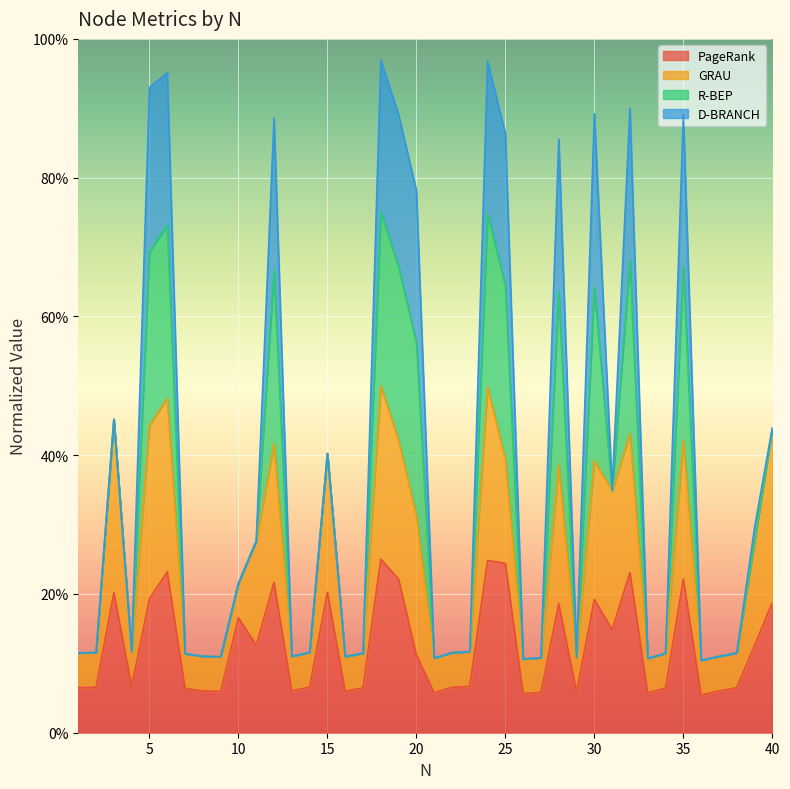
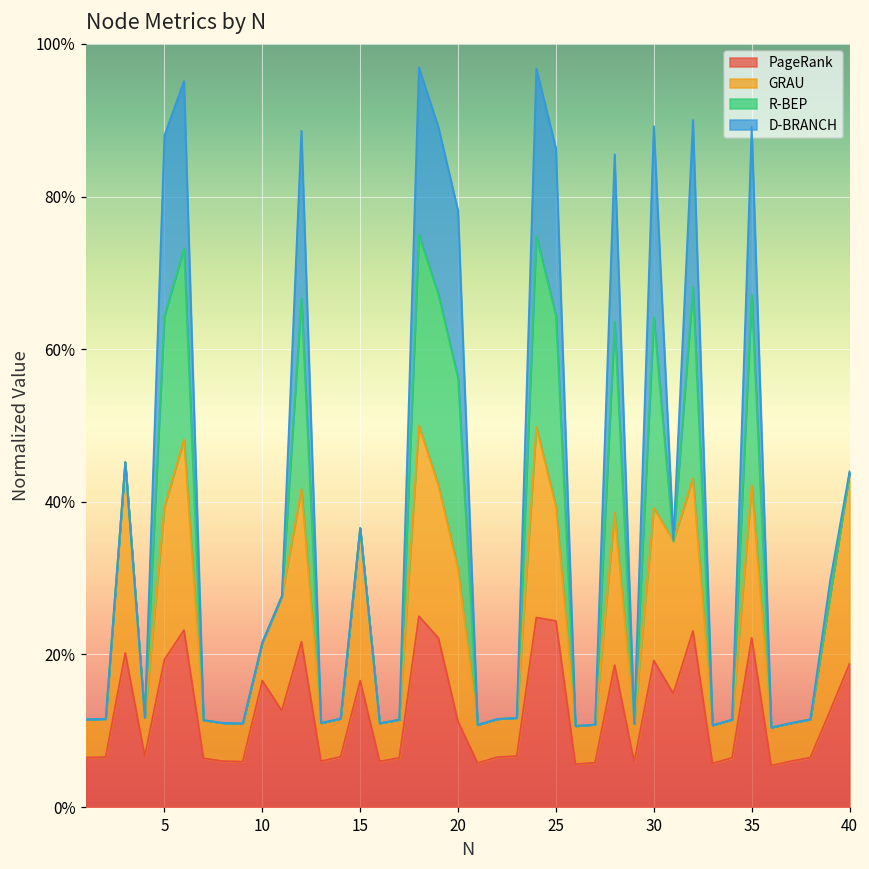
  {
    "PageRank": {
      "5": "19%",
      "10": "17%",
-     "15": "20%",
+     "15": "17%",
      "20": "11%",
      "25": "24%",
      "30": "19%",
      "35": "22%",
      "40": "19%"
    },
    "GRAU": {
-     "5": "25%",
+     "5": "20%",
      "20": "20%",
      "25": "15%",
      "30": "20%",
      "35": "20%"
    },
    "R-BEP": {
      "5": "25%",
      "20": "25%",
      "25": "25%",
      "30": "25%",
      "35": "25%"
    },
    "D-BRANCH": {
      "5": "24%",
      "20": "22%",
      "25": "22%",
      "30": "25%"
    }
  }
